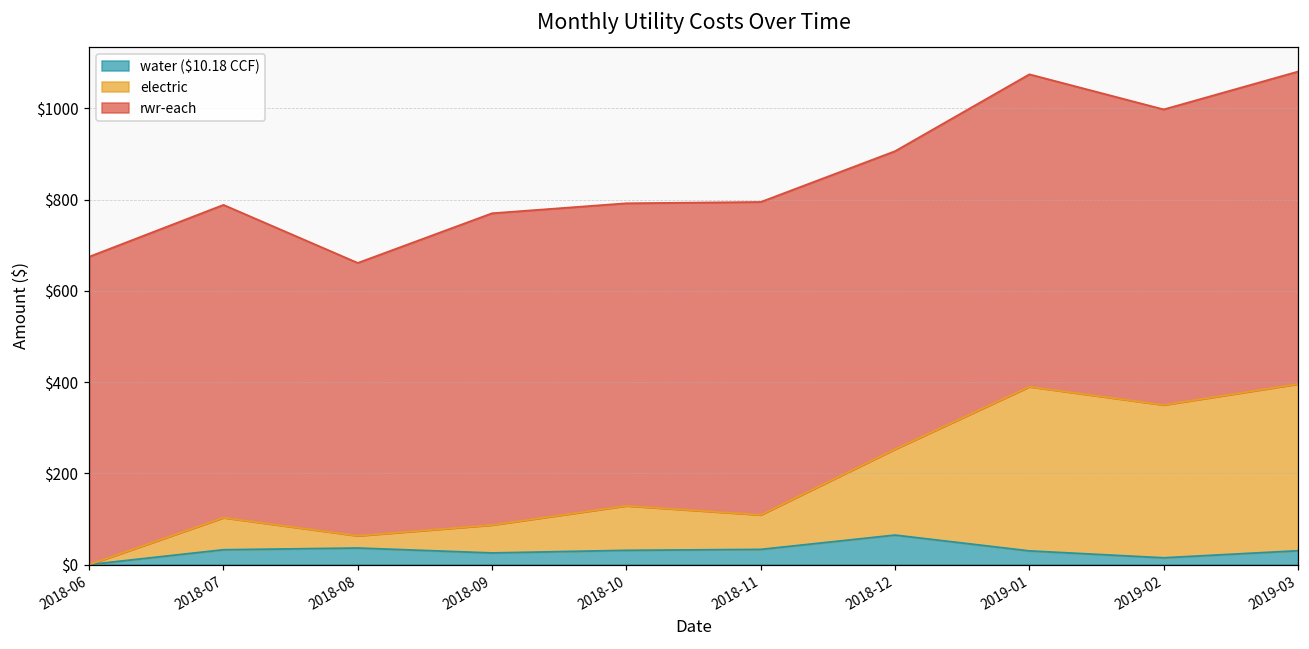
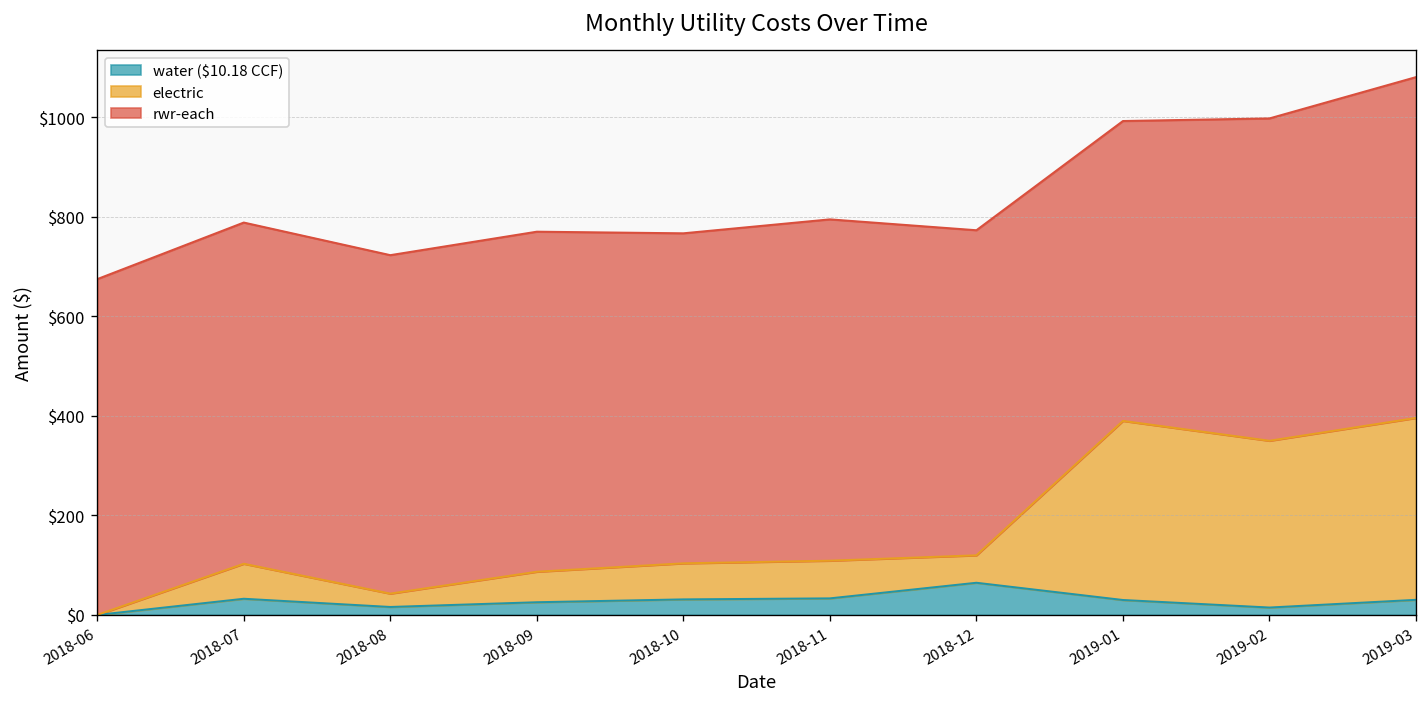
  {
    "water ($10.18 CCF)": {
      "2018-07": "$30",
-     "2018-08": "$40",
+     "2018-08": "$20",
      "2018-09": "$30",
      "2018-10": "$30",
      "2018-11": "$30",
      "2018-12": "$60",
      "2019-01": "$30",
      "2019-02": "$10",
      "2019-03": "$30"
    },
    "electric": {
      "2018-07": "$70",
      "2018-08": "$30",
      "2018-09": "$60",
-     "2018-10": "$100",
+     "2018-10": "$70",
      "2018-11": "$80",
-     "2018-12": "$190",
+     "2018-12": "$60",
      "2019-01": "$360",
      "2019-02": "$340",
      "2019-03": "$370"
    },
    "rwr-each": {
      "2018-06": "$670",
      "2018-07": "$690",
-     "2018-08": "$600",
+     "2018-08": "$680",
      "2018-09": "$680",
      "2018-10": "$660",
      "2018-11": "$690",
      "2018-12": "$650",
-     "2019-01": "$680",
+     "2019-01": "$600",
      "2019-02": "$650",
      "2019-03": "$680"
    }
  }
